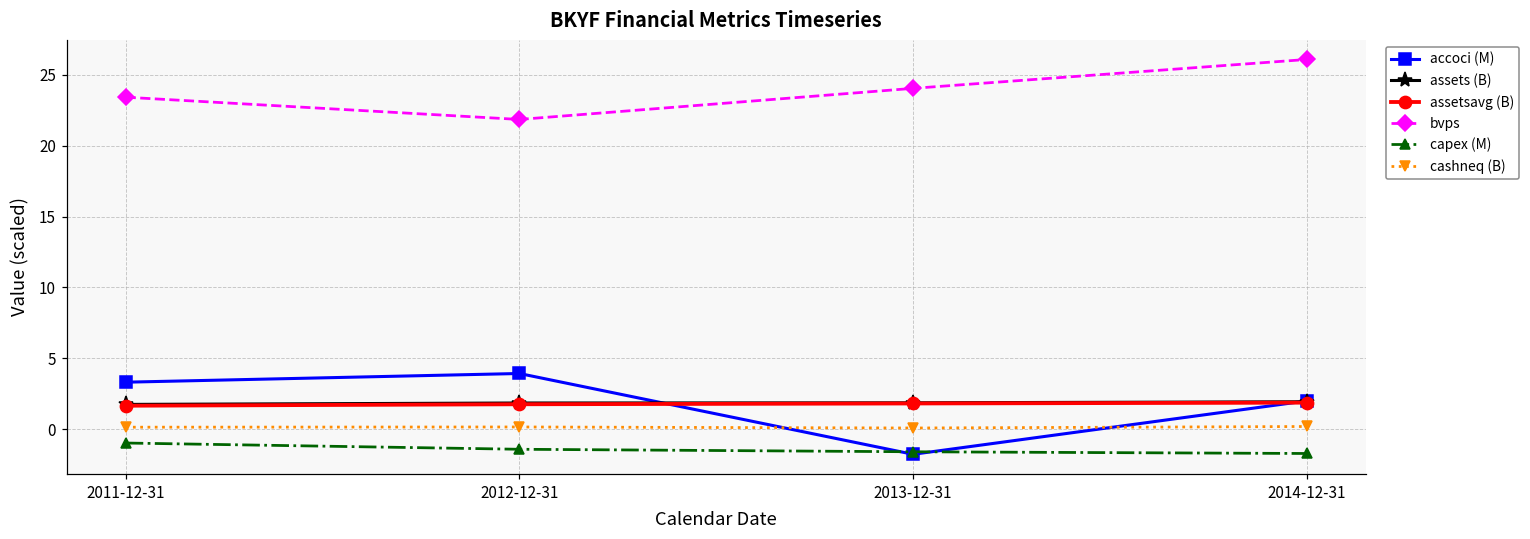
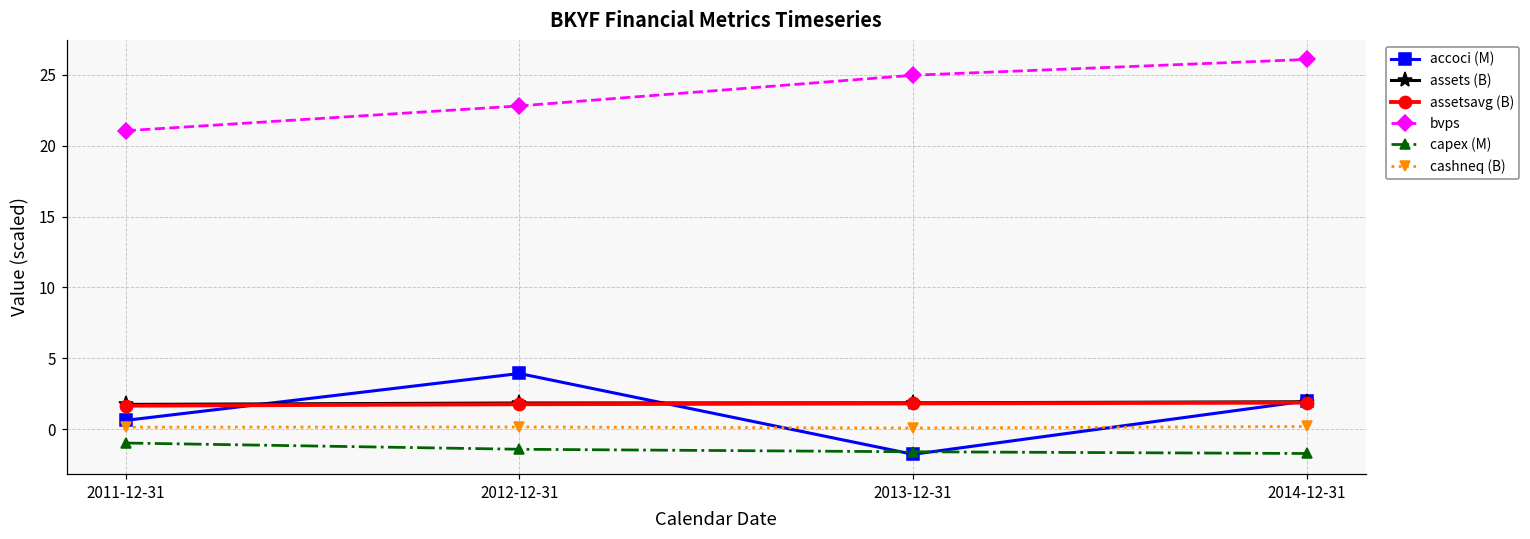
  {
    "accoci (M)": {
-     "2011-12-31": 3.3,
+     "2011-12-31": 0.6,
      "2012-12-31": 3.9
    },
    "bvps": {
-     "2011-12-31": 23.4,
-     "2012-12-31": 21.9,
-     "2013-12-31": 24.1,
+     "2011-12-31": 21.1,
+     "2012-12-31": 22.8,
+     "2013-12-31": 25.0,
      "2014-12-31": 26.1
    },
    "capex (M)": {
      "2011-12-31": -1.0,
      "2012-12-31": -1.4,
      "2014-12-31": -1.7
    },
    "cashneq (B)": {
      "2011-12-31": 0.1,
      "2012-12-31": 0.2,
      "2013-12-31": 0.1,
      "2014-12-31": 0.2
    }
  }
